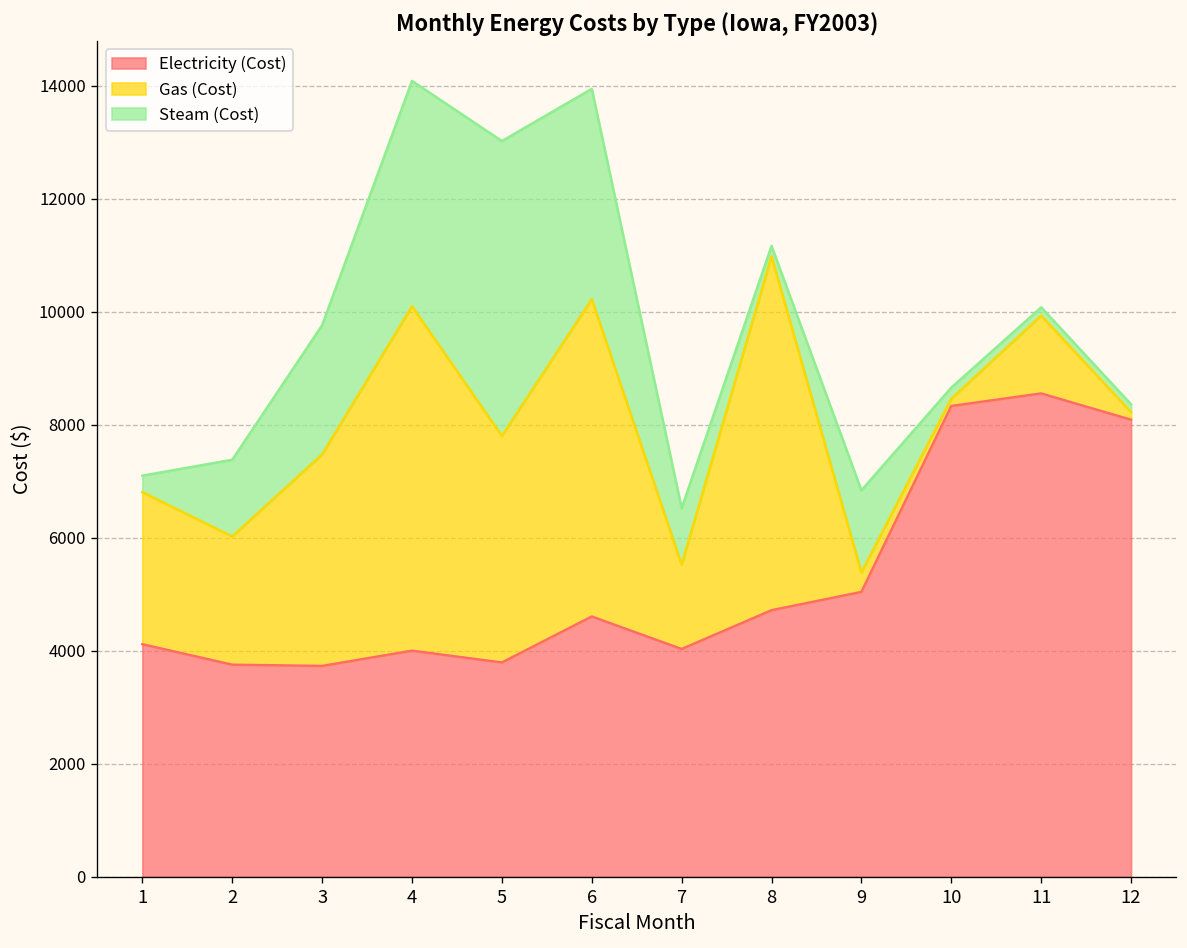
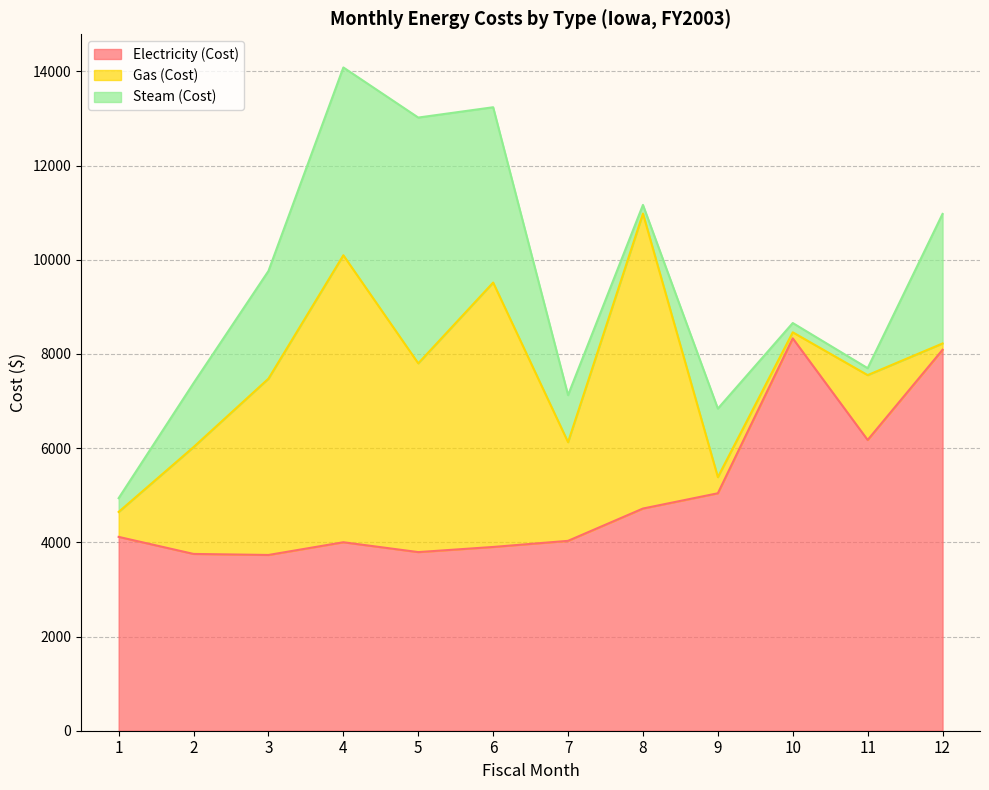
  {
    "Electricity (Cost)": {
      "1": 4100,
      "2": 3800,
      "3": 3700,
      "4": 4000,
      "5": 3800,
-     "6": 4600,
+     "6": 3900,
      "7": 4000,
      "8": 4700,
      "9": 5000,
      "10": 8300,
-     "11": 8600,
+     "11": 6200,
      "12": 8100
    },
    "Gas (Cost)": {
-     "1": 2700,
+     "1": 500,
      "2": 2300,
      "3": 3700,
      "4": 6100,
      "5": 4000,
      "6": 5600,
-     "7": 1500,
+     "7": 2100,
      "8": 6300,
      "9": 300,
      "10": 100,
      "11": 1400,
      "12": 100
    },
    "Steam (Cost)": {
      "1": 300,
      "2": 1400,
      "3": 2300,
      "4": 4000,
      "5": 5200,
      "6": 3700,
      "7": 1000,
      "8": 200,
      "9": 1500,
      "10": 200,
      "11": 100,
-     "12": 100
+     "12": 2800
    }
  }
